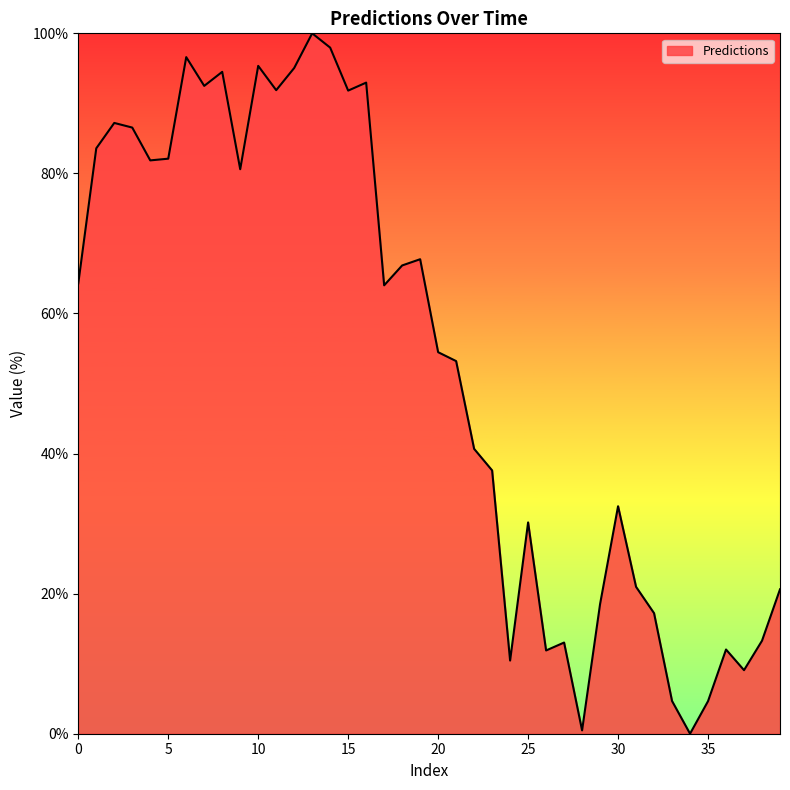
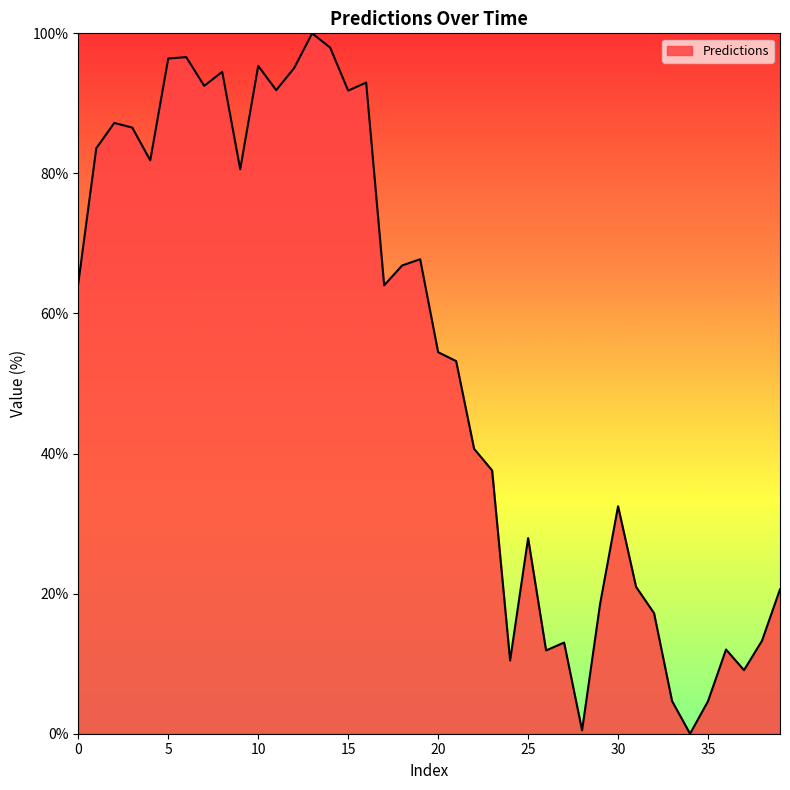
  {
    "0": "64%",
-   "5": "82%",
+   "5": "96%",
    "10": "95%",
    "15": "92%",
    "20": "54%",
-   "25": "30%",
+   "25": "28%",
    "30": "32%",
    "35": "5%"
  }
